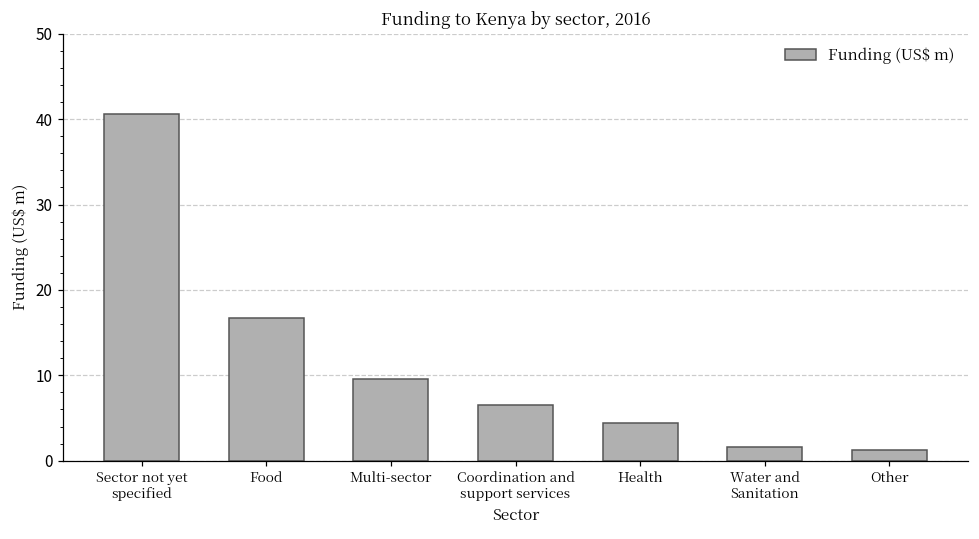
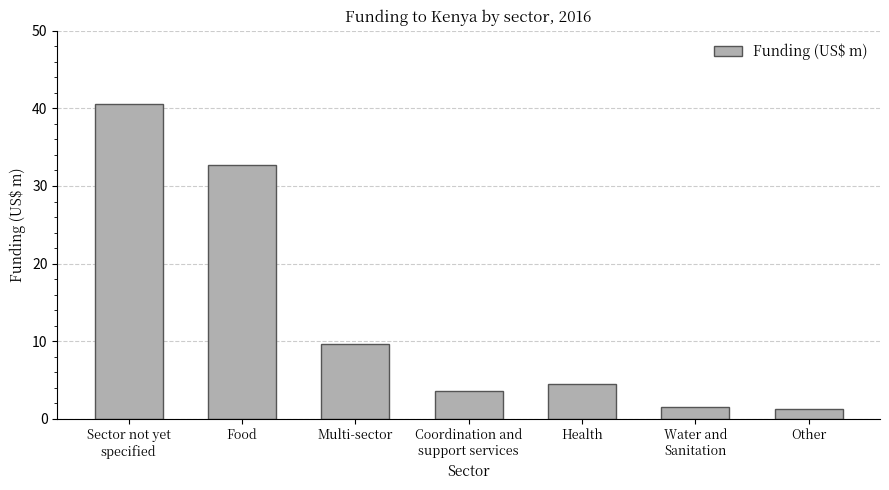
  {
    "Sector not yet specified": 41,
-   "Food": 17,
+   "Food": 33,
    "Multi-sector": 10,
-   "Coordination and support services": 7,
+   "Coordination and support services": 4,
    "Health": 4,
    "Water and Sanitation": 2,
    "Other": 1
  }
